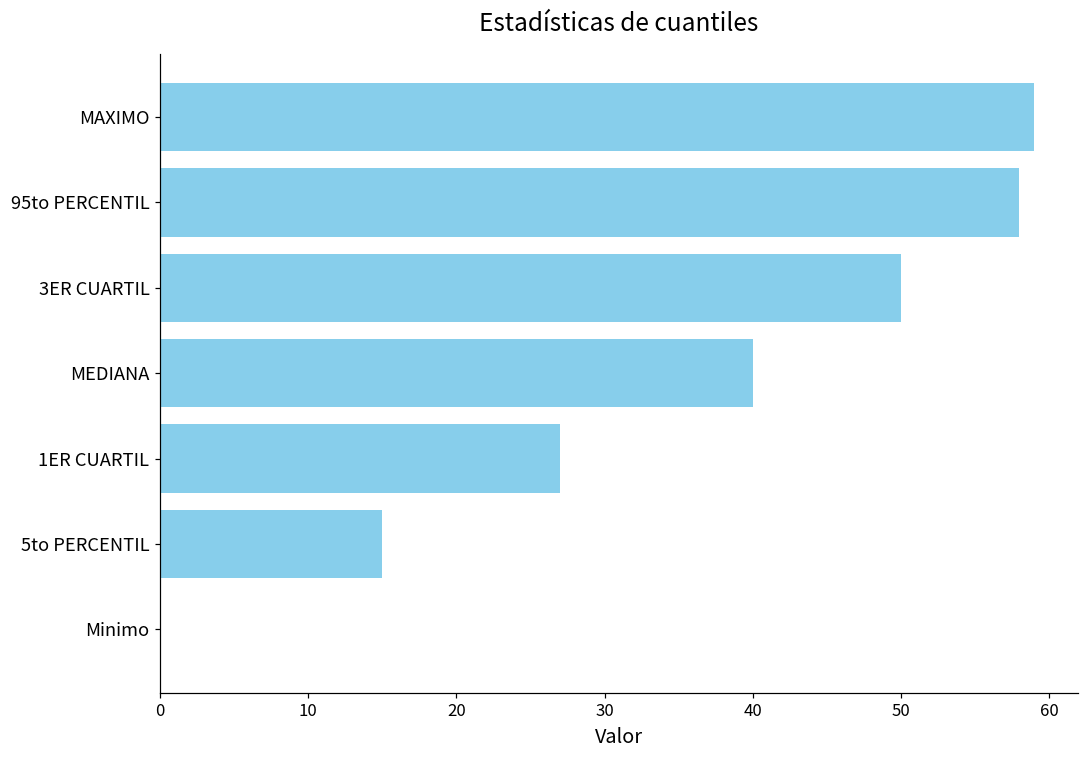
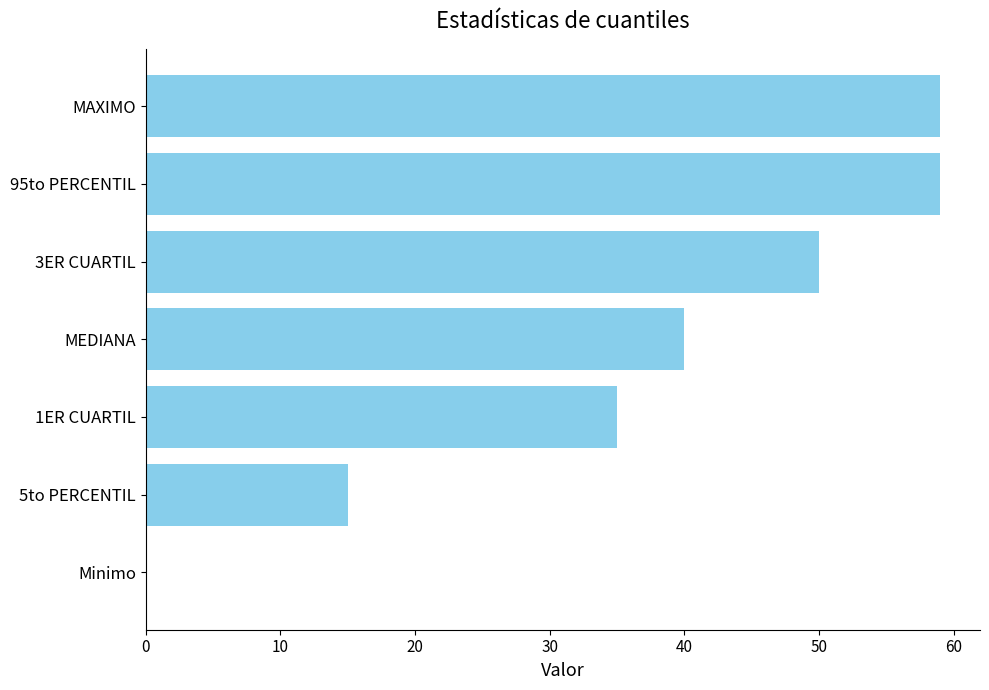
  {
    "MAXIMO": 59,
-   "95to PERCENTIL": 58,
+   "95to PERCENTIL": 59,
    "3ER CUARTIL": 50,
    "MEDIANA": 40,
-   "1ER CUARTIL": 27,
+   "1ER CUARTIL": 35,
    "5to PERCENTIL": 15,
    "Minimo": 0
  }
